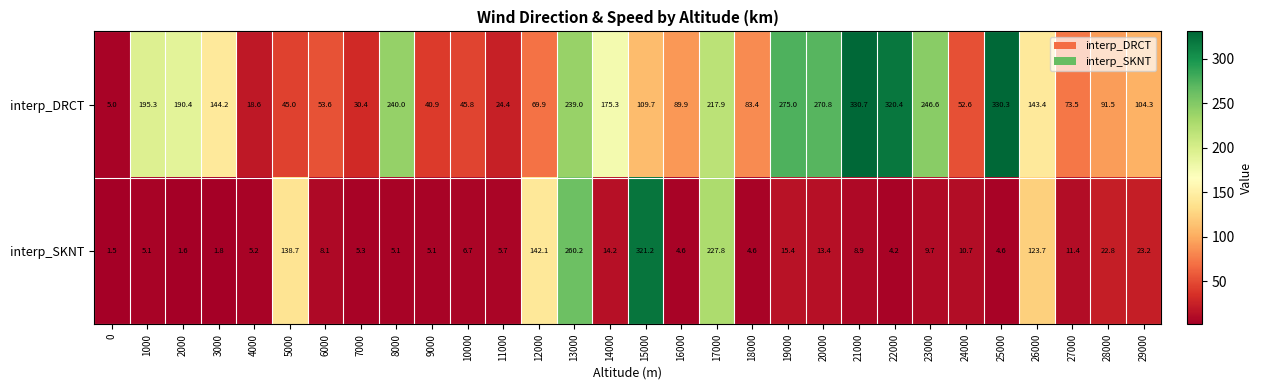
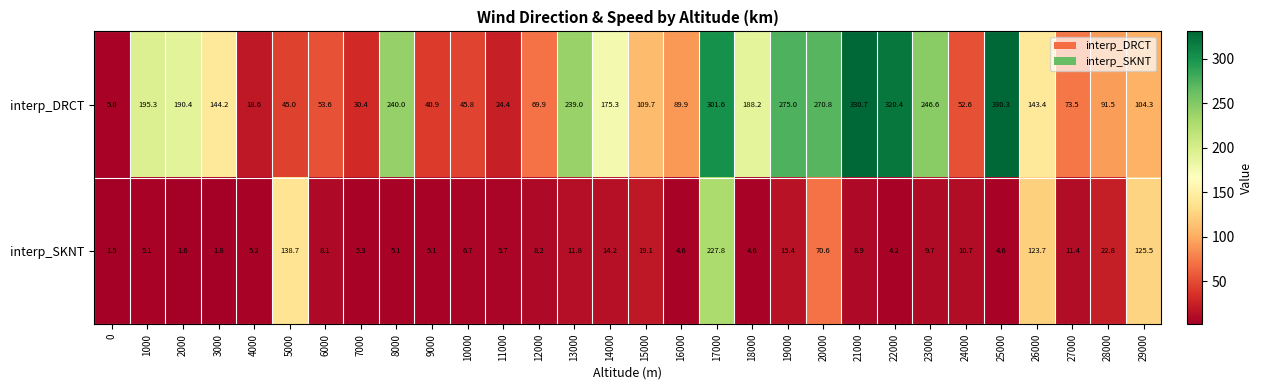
  {
    "interp_DRCT": {
      "0": 5.0,
      "1000": 195.3,
      "2000": 190.4,
      "3000": 144.2,
      "4000": 18.6,
      "5000": 45.0,
      "6000": 53.6,
      "7000": 30.4,
      "8000": 240.0,
      "9000": 40.9,
      "10000": 45.8,
      "11000": 24.4,
      "12000": 69.9,
      "13000": 239.0,
      "14000": 175.3,
      "15000": 109.7,
      "16000": 89.9,
-     "17000": 217.9,
-     "18000": 83.4,
+     "17000": 301.6,
+     "18000": 188.2,
      "19000": 275.0,
      "20000": 270.8,
      "21000": 330.7,
      "22000": 320.4,
      "23000": 246.6,
      "24000": 52.6,
      "25000": 330.3,
      "26000": 143.4,
      "27000": 73.5,
      "28000": 91.5,
      "29000": 104.3
    },
    "interp_SKNT": {
      "0": 1.5,
      "1000": 5.1,
      "2000": 1.6,
      "3000": 1.8,
      "4000": 5.2,
      "5000": 138.7,
      "6000": 8.1,
      "7000": 5.3,
      "8000": 5.1,
      "9000": 5.1,
      "10000": 6.7,
      "11000": 5.7,
-     "12000": 142.1,
-     "13000": 260.2,
+     "12000": 8.2,
+     "13000": 11.8,
      "14000": 14.2,
-     "15000": 321.2,
+     "15000": 19.1,
      "16000": 4.6,
      "17000": 227.8,
      "18000": 4.6,
      "19000": 15.4,
-     "20000": 13.4,
+     "20000": 70.6,
      "21000": 8.9,
      "22000": 4.2,
      "23000": 9.7,
      "24000": 10.7,
      "25000": 4.6,
      "26000": 123.7,
      "27000": 11.4,
      "28000": 22.8,
-     "29000": 23.2
+     "29000": 125.5
    }
  }
